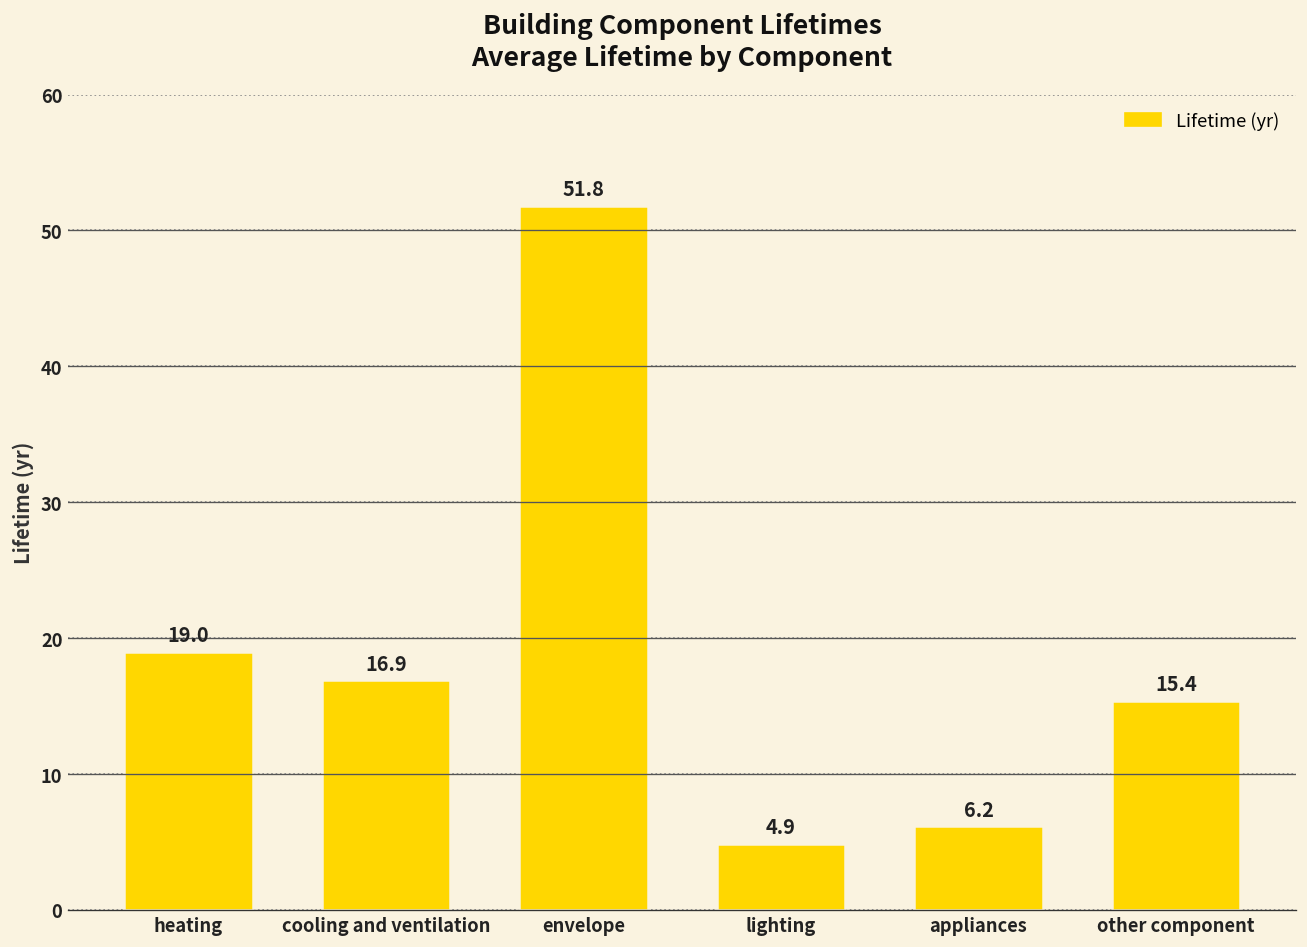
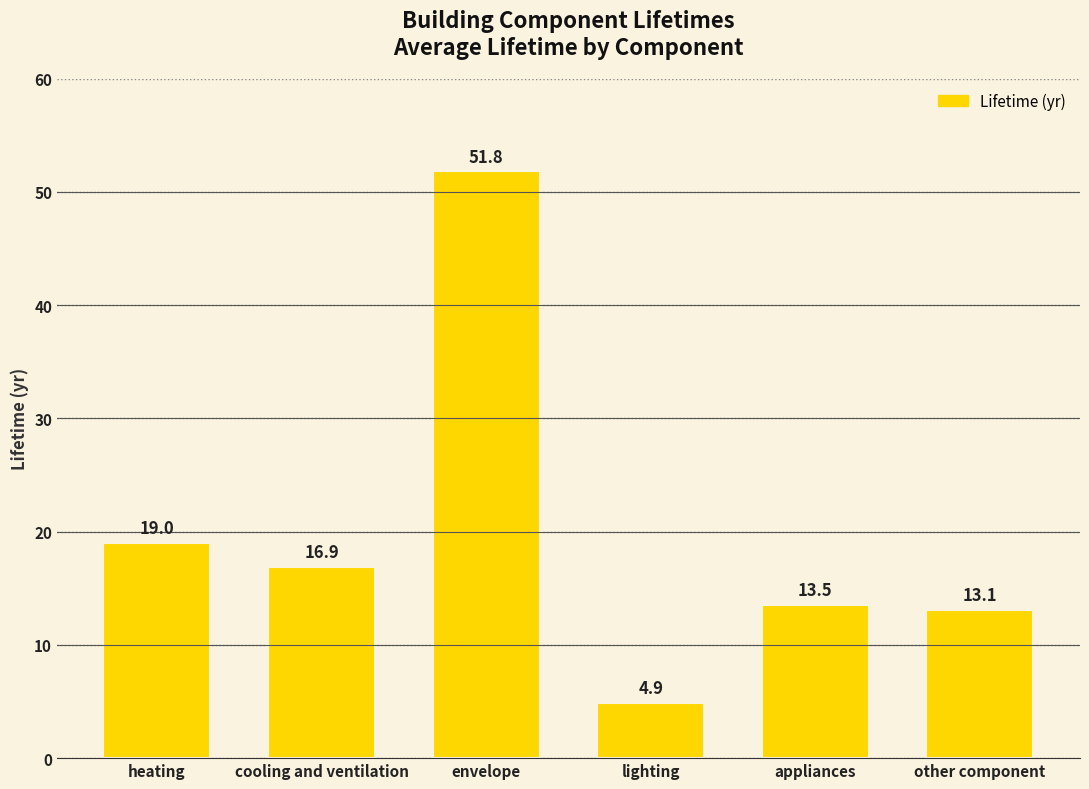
  {
    "heating": 19.0,
    "cooling and ventilation": 16.9,
    "envelope": 51.8,
    "lighting": 4.9,
-   "appliances": 6.2,
-   "other component": 15.4
+   "appliances": 13.5,
+   "other component": 13.1
  }
